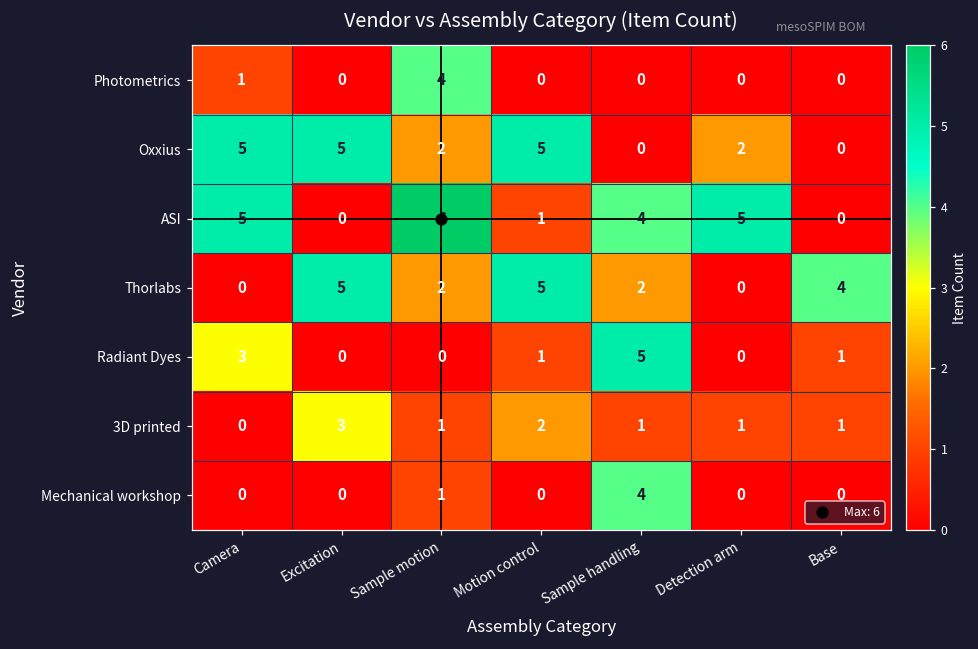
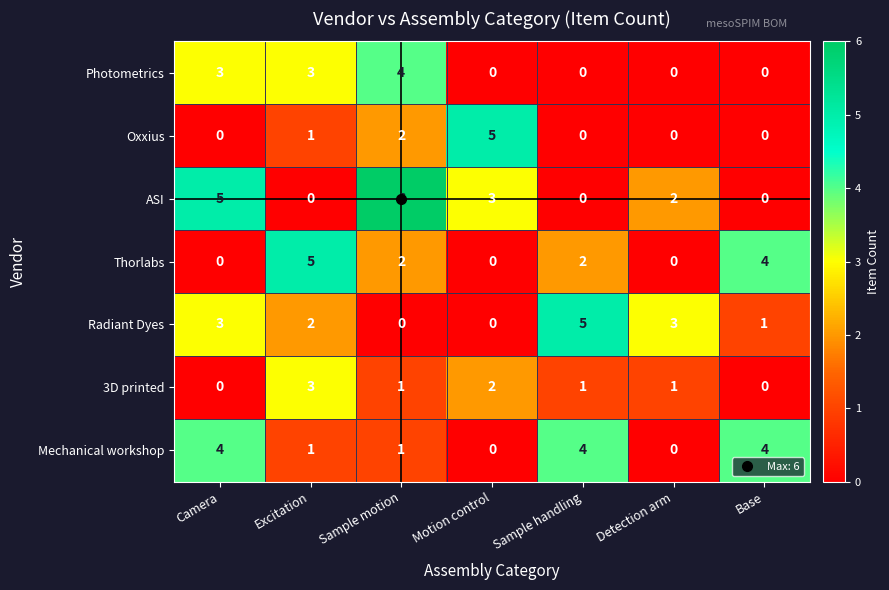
  {
    "Photometrics": {
-     "Camera": 1,
-     "Excitation": 0,
+     "Camera": 3,
+     "Excitation": 3,
      "Sample motion": 4,
      "Motion control": 0,
      "Sample handling": 0,
      "Detection arm": 0,
      "Base": 0
    },
    "Oxxius": {
-     "Camera": 5,
-     "Excitation": 5,
+     "Camera": 0,
+     "Excitation": 1,
      "Sample motion": 2,
      "Motion control": 5,
      "Sample handling": 0,
-     "Detection arm": 2,
+     "Detection arm": 0,
      "Base": 0
    },
    "ASI": {
      "Camera": 5,
      "Excitation": 0,
-     "Motion control": 1,
-     "Sample handling": 4,
-     "Detection arm": 5,
+     "Motion control": 3,
+     "Sample handling": 0,
+     "Detection arm": 2,
      "Base": 0
    },
    "Thorlabs": {
      "Camera": 0,
      "Excitation": 5,
      "Sample motion": 2,
-     "Motion control": 5,
+     "Motion control": 0,
      "Sample handling": 2,
      "Detection arm": 0,
      "Base": 4
    },
    "Radiant Dyes": {
      "Camera": 3,
-     "Excitation": 0,
+     "Excitation": 2,
      "Sample motion": 0,
-     "Motion control": 1,
+     "Motion control": 0,
      "Sample handling": 5,
-     "Detection arm": 0,
+     "Detection arm": 3,
      "Base": 1
    },
    "3D printed": {
      "Camera": 0,
      "Excitation": 3,
      "Sample motion": 1,
      "Motion control": 2,
      "Sample handling": 1,
      "Detection arm": 1,
-     "Base": 1
+     "Base": 0
    },
    "Mechanical workshop": {
-     "Camera": 0,
-     "Excitation": 0,
+     "Camera": 4,
+     "Excitation": 1,
      "Sample motion": 1,
      "Motion control": 0,
      "Sample handling": 4,
      "Detection arm": 0,
-     "Base": 0
+     "Base": 4
    }
  }
